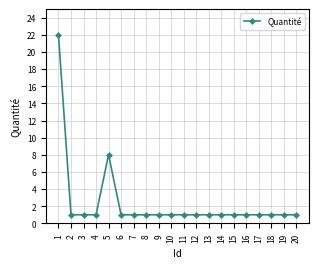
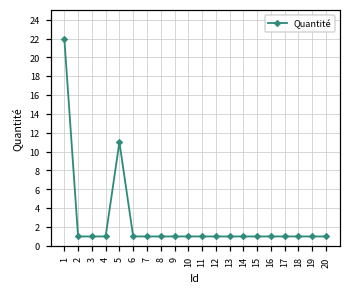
  {
    "1": 22,
    "2": 1,
    "3": 1,
    "4": 1,
-   "5": 8,
+   "5": 11,
    "6": 1,
    "7": 1,
    "8": 1,
    "9": 1,
    "10": 1,
    "11": 1,
    "12": 1,
    "13": 1,
    "14": 1,
    "15": 1,
    "16": 1,
    "17": 1,
    "18": 1,
    "19": 1,
    "20": 1
  }
